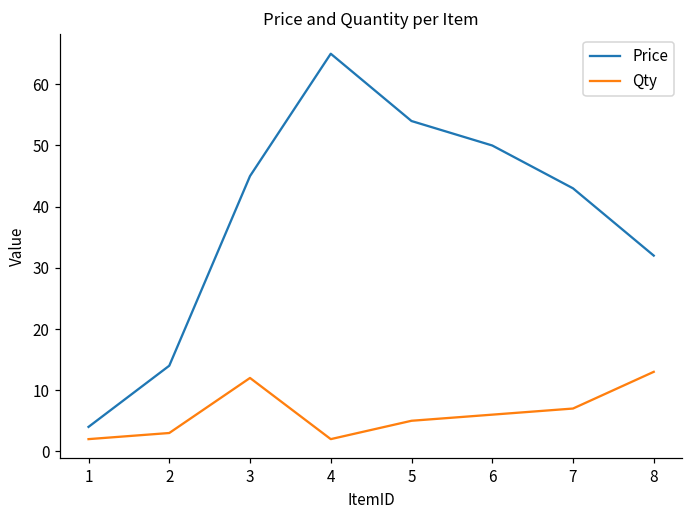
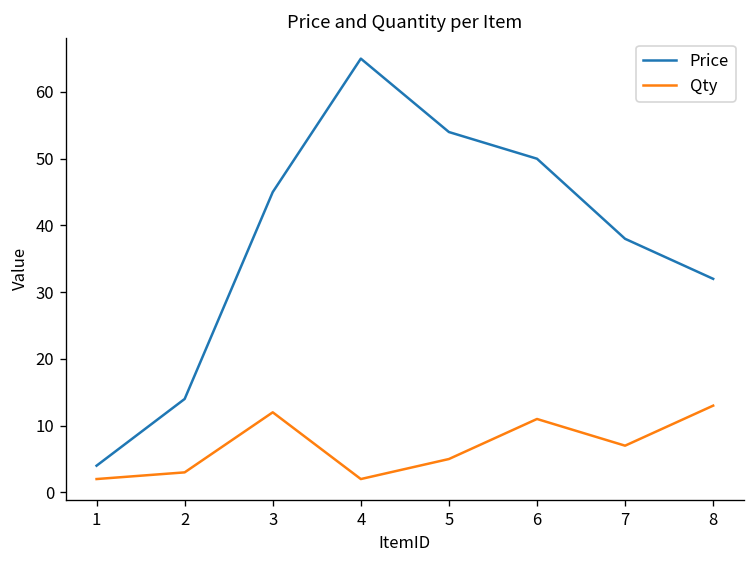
  {
    "Price": {
      "1": 4,
      "2": 14,
      "3": 45,
      "4": 65,
      "5": 54,
      "6": 50,
-     "7": 43,
+     "7": 38,
      "8": 32
    },
    "Qty": {
      "1": 2,
      "2": 3,
      "3": 12,
      "4": 2,
      "5": 5,
-     "6": 6,
+     "6": 11,
      "7": 7,
      "8": 13
    }
  }
